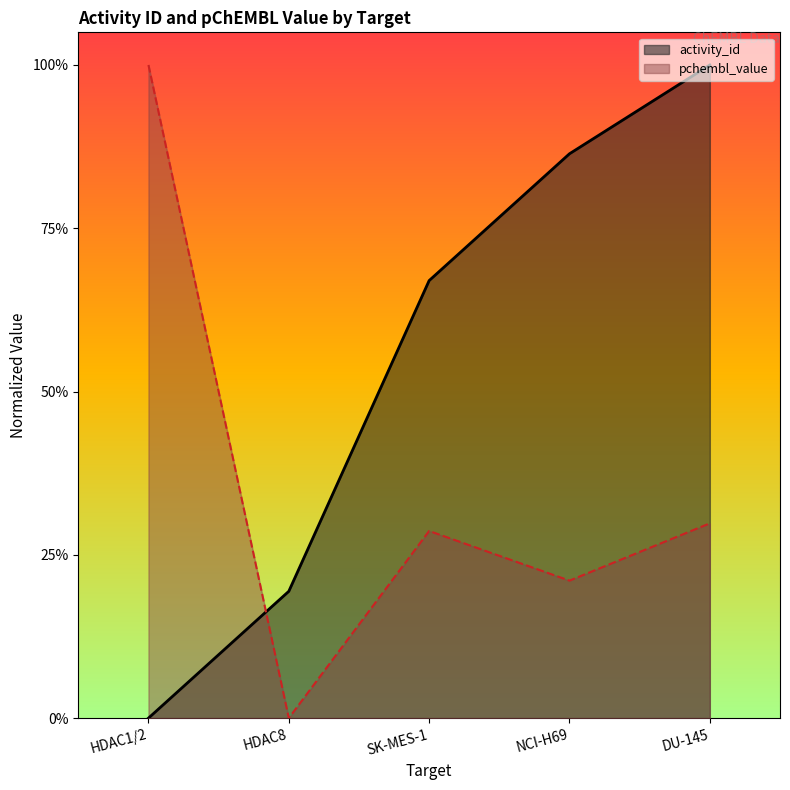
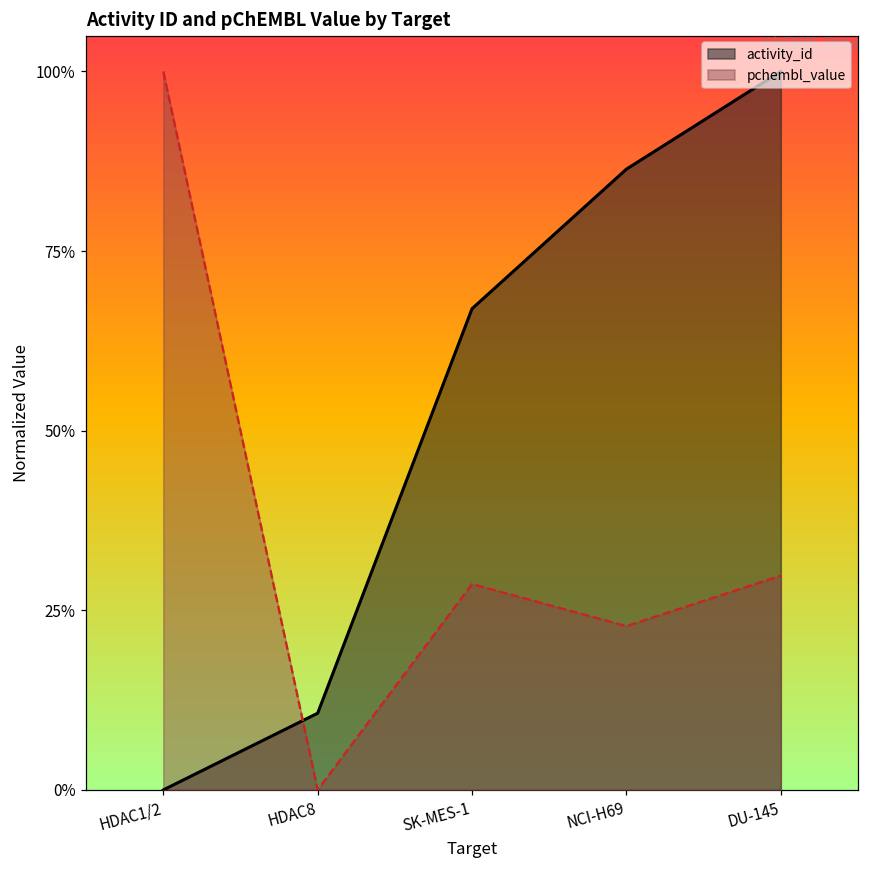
  {
    "activity_id": {
      "HDAC1/2": "0%",
-     "HDAC8": "19%",
+     "HDAC8": "11%",
      "SK-MES-1": "67%",
      "NCI-H69": "86%"
    },
    "pchembl_value": {
      "HDAC1/2": "100%",
      "HDAC8": "0%",
      "SK-MES-1": "29%",
-     "NCI-H69": "21%",
+     "NCI-H69": "23%",
      "DU-145": "30%"
    }
  }
